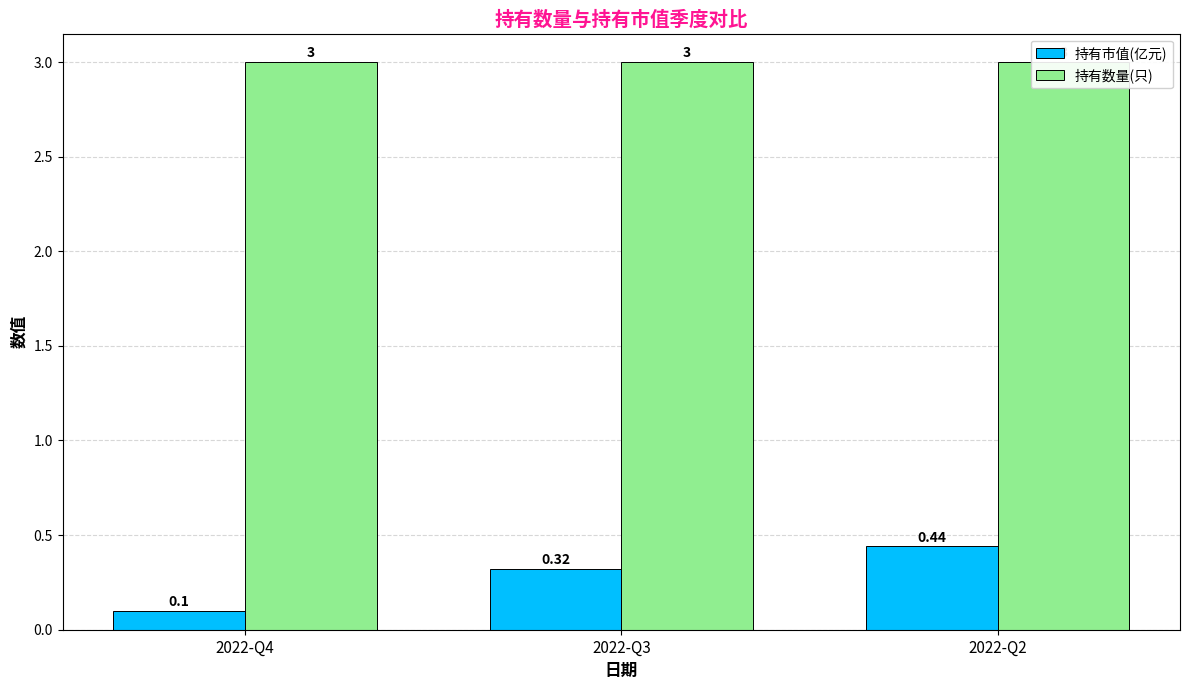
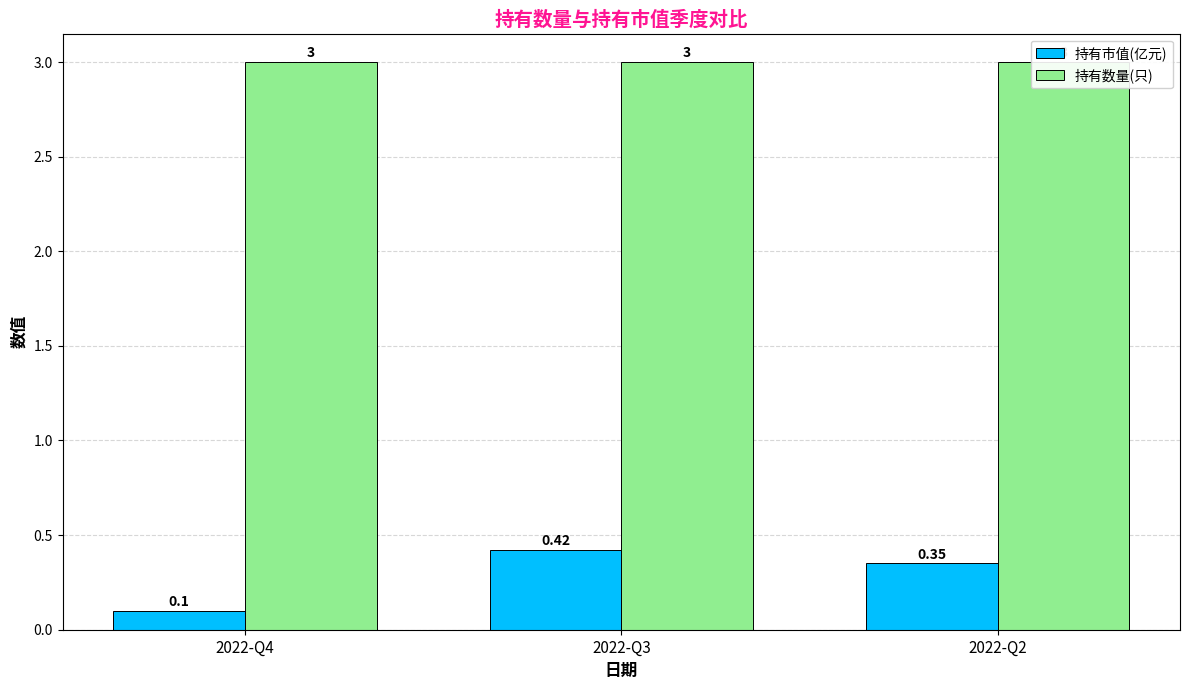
  {
    "持有市值(亿元)": {
      "2022-Q4": 0.1,
-     "2022-Q3": 0.32,
-     "2022-Q2": 0.44
+     "2022-Q3": 0.42,
+     "2022-Q2": 0.35
    },
    "持有数量(只)": {
      "2022-Q4": 3,
      "2022-Q3": 3
    }
  }
